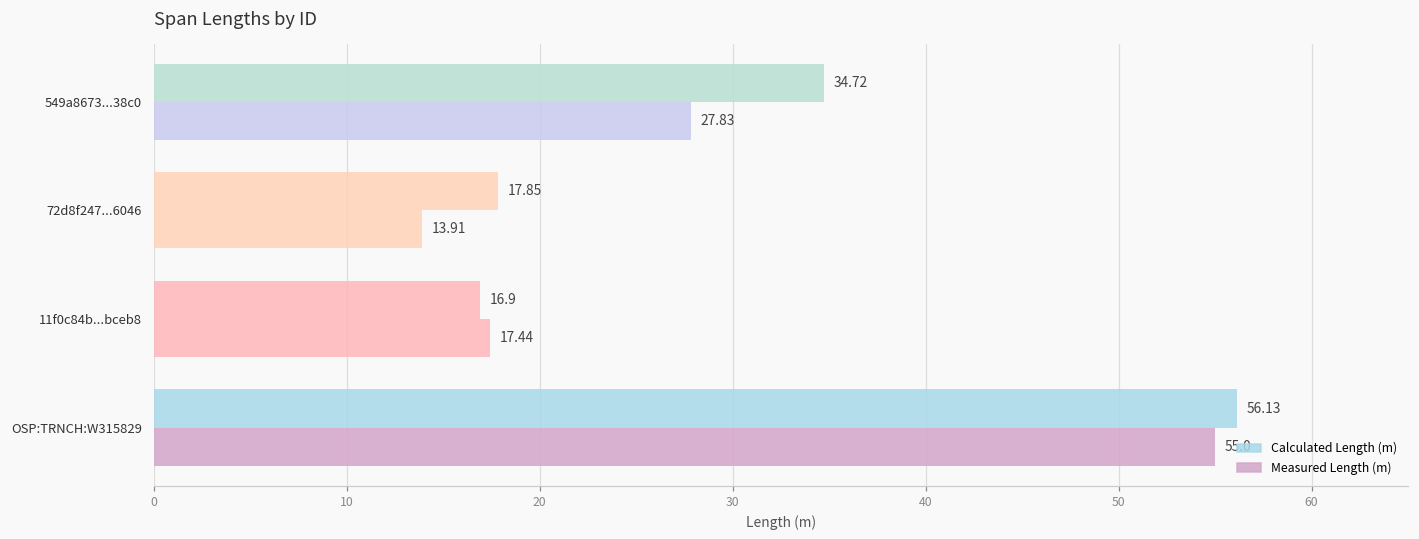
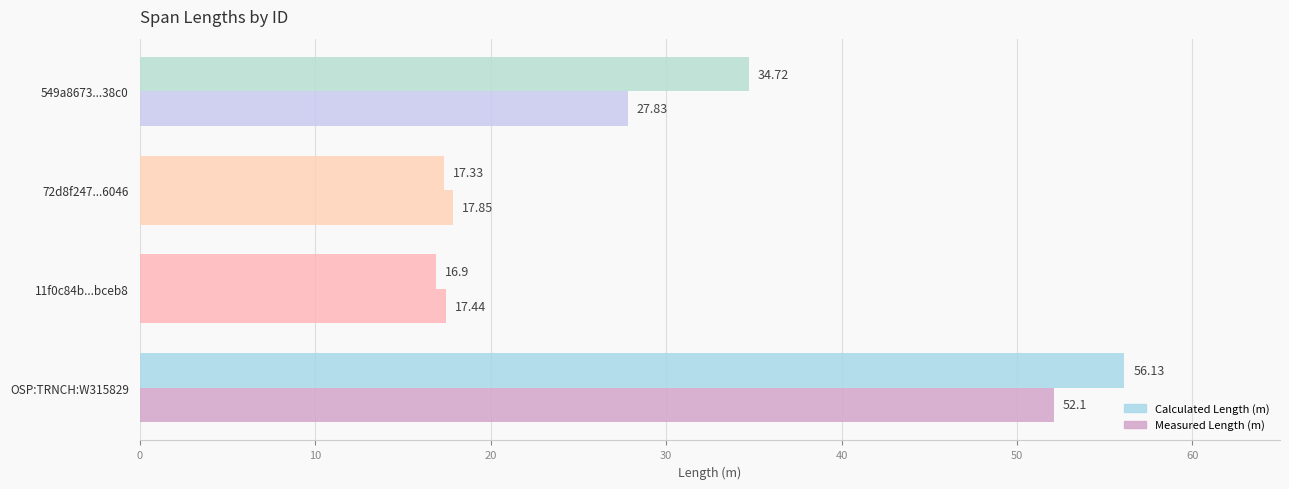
  {
    "Calculated Length (m)": {
      "549a8673...38c0": 34.72,
-     "72d8f247...6046": 17.85,
+     "72d8f247...6046": 17.33,
      "11f0c84b...bceb8": 16.9,
      "OSP:TRNCH:W315829": 56.13
    },
    "Measured Length (m)": {
      "549a8673...38c0": 27.83,
-     "72d8f247...6046": 13.91,
+     "72d8f247...6046": 17.85,
      "11f0c84b...bceb8": 17.44,
-     "OSP:TRNCH:W315829": 55.0
+     "OSP:TRNCH:W315829": 52.1
    }
  }
